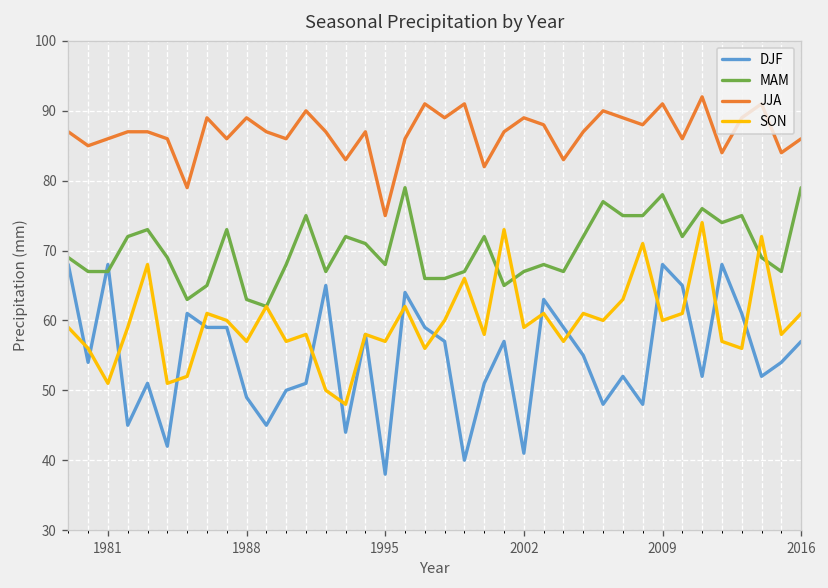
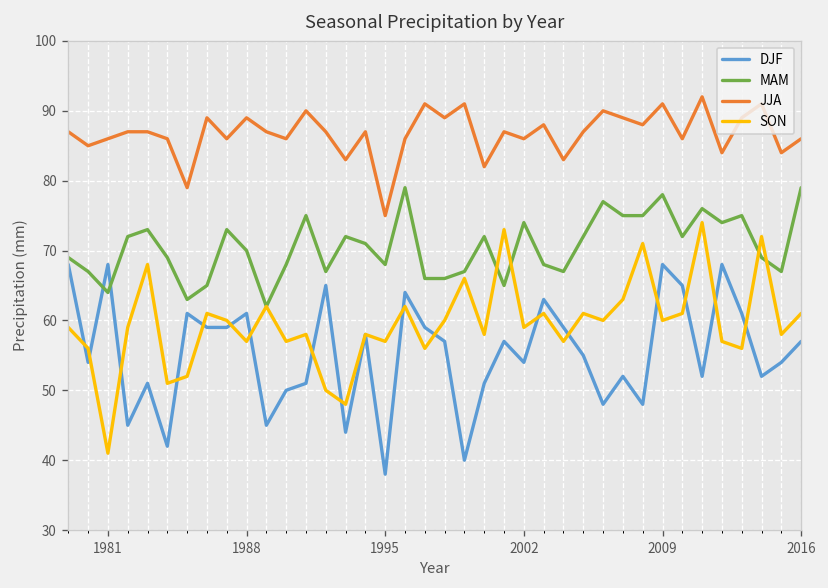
  {
    "DJF": {
      "1981": 68,
-     "1988": 49,
+     "1988": 61,
      "1995": 38,
-     "2002": 41,
+     "2002": 54,
      "2009": 68,
      "2016": 57
    },
    "MAM": {
-     "1981": 67,
-     "1988": 63,
+     "1981": 64,
+     "1988": 70,
      "1995": 68,
-     "2002": 67,
+     "2002": 74,
      "2009": 78,
      "2016": 79
    },
    "JJA": {
      "1981": 86,
      "1988": 89,
      "1995": 75,
-     "2002": 89,
+     "2002": 86,
      "2009": 91,
      "2016": 86
    },
    "SON": {
-     "1981": 51,
+     "1981": 41,
      "1988": 57,
      "1995": 57,
      "2002": 59,
      "2009": 60,
      "2016": 61
    }
  }
